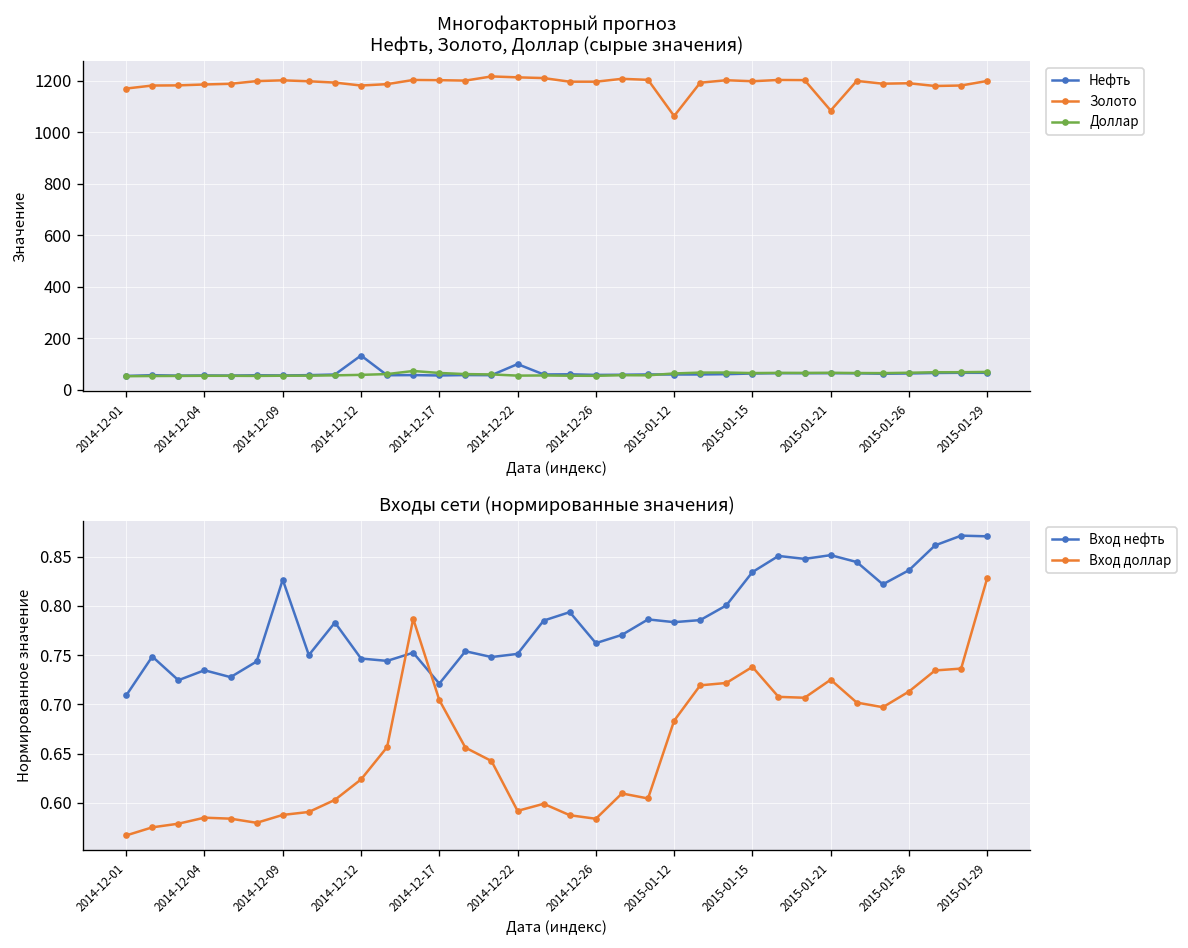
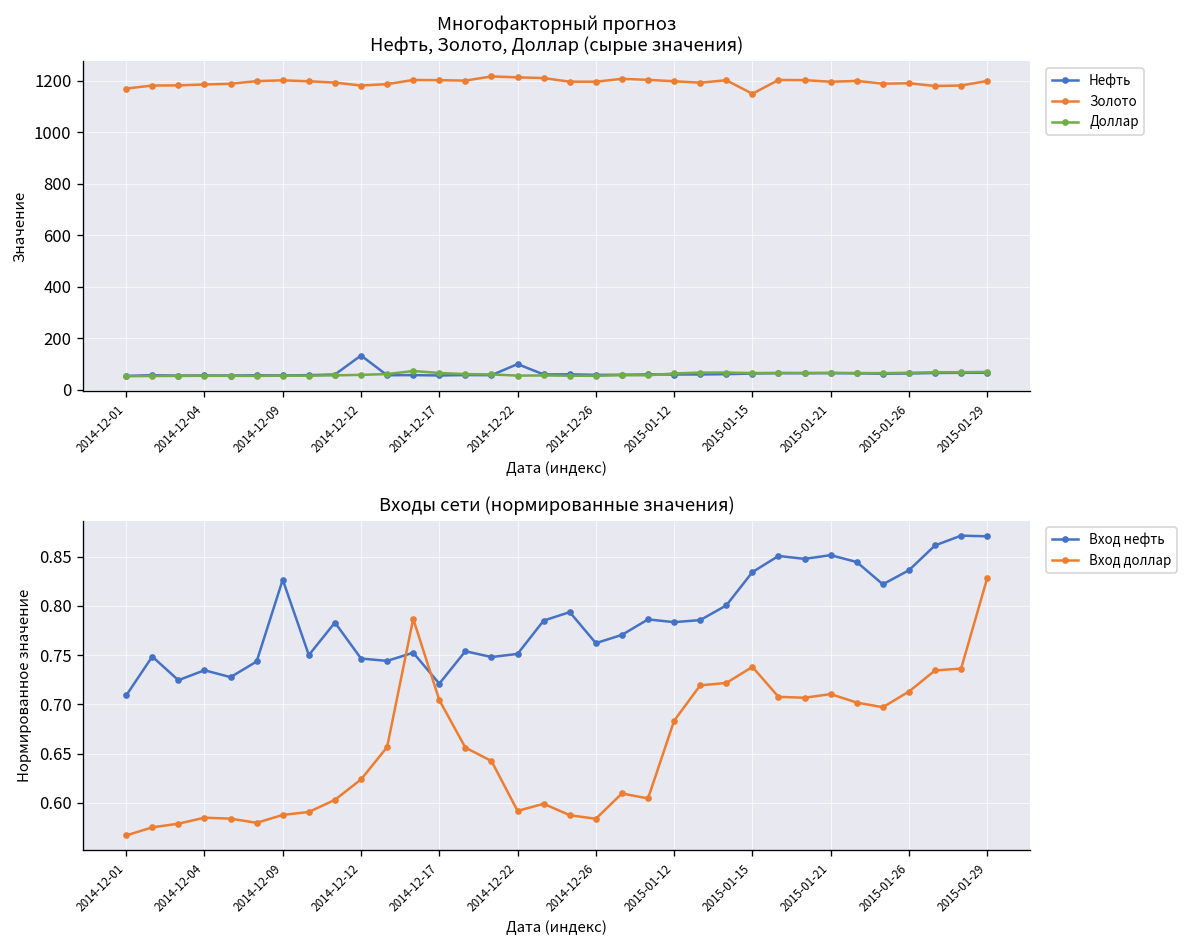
  {
    "Многофакторный прогноз Нефть, Золото, Доллар (сырые значения)": {
      "Нефть": {
        "2014-12-12": 130,
        "2014-12-22": 100
      },
      "Золото": {
        "2014-12-01": 1170,
        "2014-12-04": 1190,
        "2014-12-09": 1200,
        "2014-12-12": 1180,
        "2014-12-17": 1200,
        "2014-12-22": 1210,
        "2014-12-26": 1200,
-       "2015-01-12": 1060,
-       "2015-01-15": 1200,
-       "2015-01-21": 1080,
+       "2015-01-12": 1200,
+       "2015-01-15": 1150,
+       "2015-01-21": 1200,
        "2015-01-26": 1190,
        "2015-01-29": 1200
      },
      "Доллар": {
        "2014-12-12": 60,
        "2014-12-22": 50
      }
    },
    "Входы сети (нормированные значения)": {
      "Вход нефть": {
        "2014-12-01": 0.71,
        "2014-12-04": 0.73,
        "2014-12-09": 0.83,
        "2014-12-12": 0.75,
        "2014-12-17": 0.72,
        "2014-12-22": 0.75,
        "2014-12-26": 0.76,
        "2015-01-12": 0.78,
        "2015-01-15": 0.83,
        "2015-01-21": 0.85,
        "2015-01-26": 0.84,
        "2015-01-29": 0.87
      },
      "Вход доллар": {
        "2014-12-01": 0.57,
        "2014-12-04": 0.59,
        "2014-12-09": 0.59,
        "2014-12-12": 0.62,
        "2014-12-17": 0.70,
        "2014-12-22": 0.59,
        "2014-12-26": 0.58,
        "2015-01-12": 0.68,
        "2015-01-15": 0.74,
-       "2015-01-21": 0.73,
+       "2015-01-21": 0.71,
        "2015-01-26": 0.71,
        "2015-01-29": 0.83
      }
    }
  }
